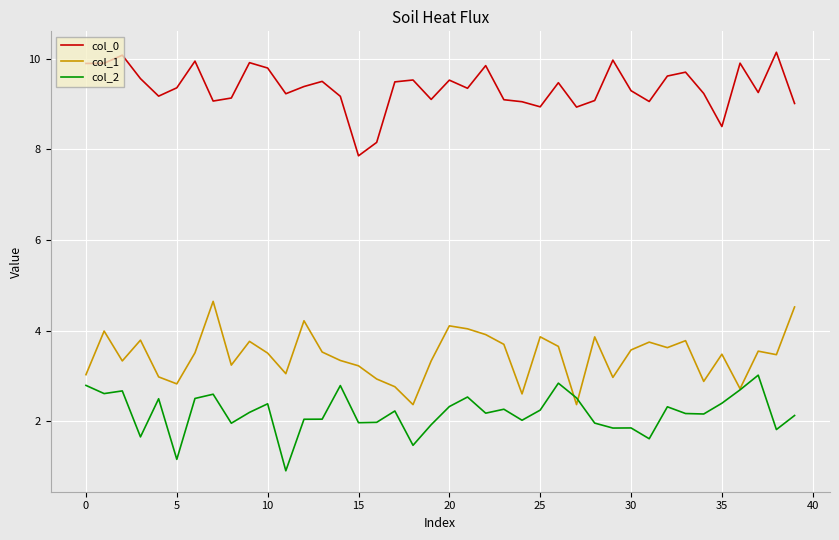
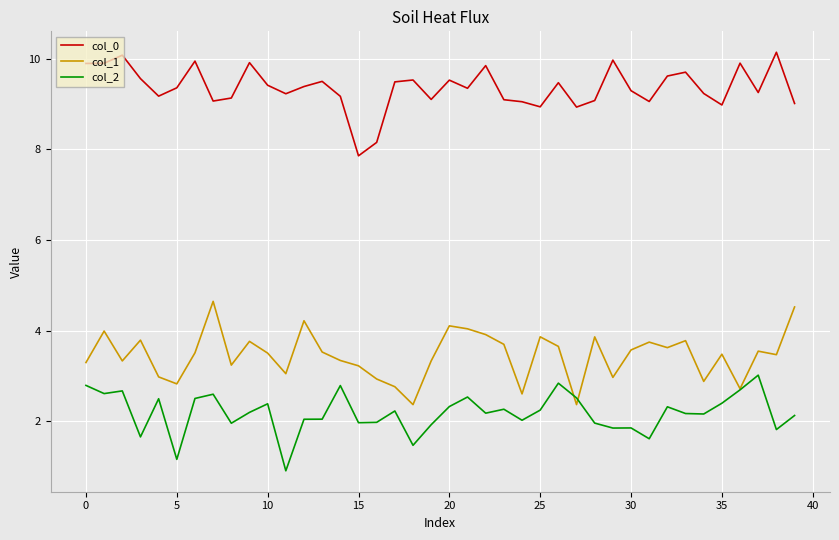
  {
    "col_0": {
      "5": 9.4,
-     "10": 9.8,
+     "10": 9.4,
      "15": 7.9,
      "20": 9.5,
      "25": 8.9,
      "30": 9.3,
-     "35": 8.5
+     "35": 9.0
    },
    "col_1": {
-     "0": 3.0,
+     "0": 3.3,
      "5": 2.8,
      "10": 3.5,
      "15": 3.2,
      "20": 4.1,
      "25": 3.9,
      "30": 3.6,
      "35": 3.5
    },
    "col_2": {
      "0": 2.8,
      "5": 1.2,
      "10": 2.4,
      "15": 2.0,
      "20": 2.3,
      "25": 2.2,
      "30": 1.9,
      "35": 2.4
    }
  }
